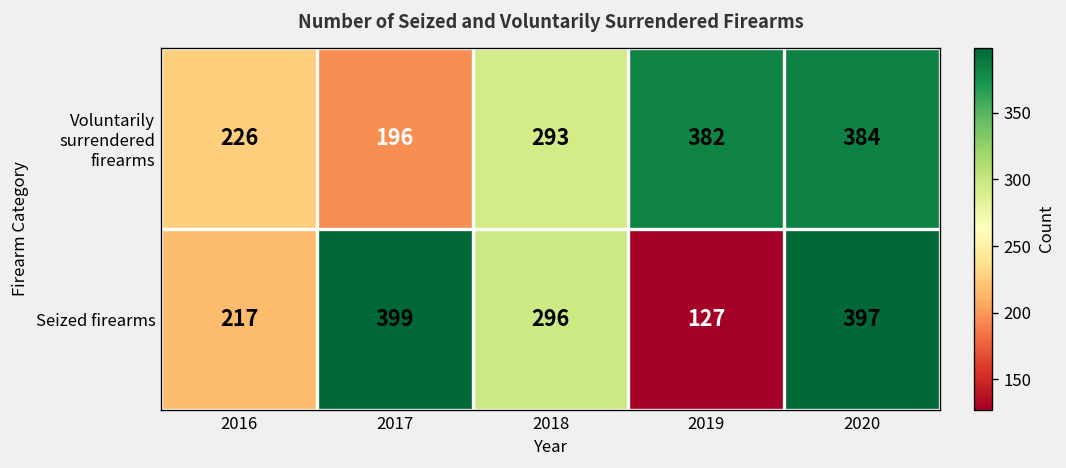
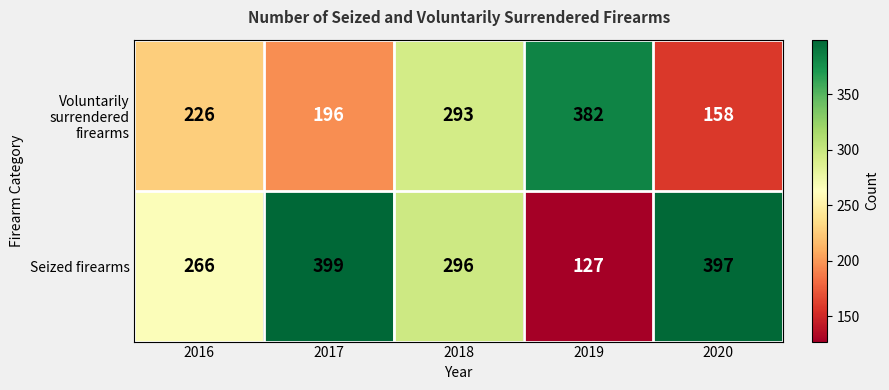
  {
    "Voluntarily surrendered firearms": {
      "2016": 226,
      "2017": 196,
      "2018": 293,
      "2019": 382,
-     "2020": 384
+     "2020": 158
    },
    "Seized firearms": {
-     "2016": 217,
+     "2016": 266,
      "2017": 399,
      "2018": 296,
      "2019": 127,
      "2020": 397
    }
  }
